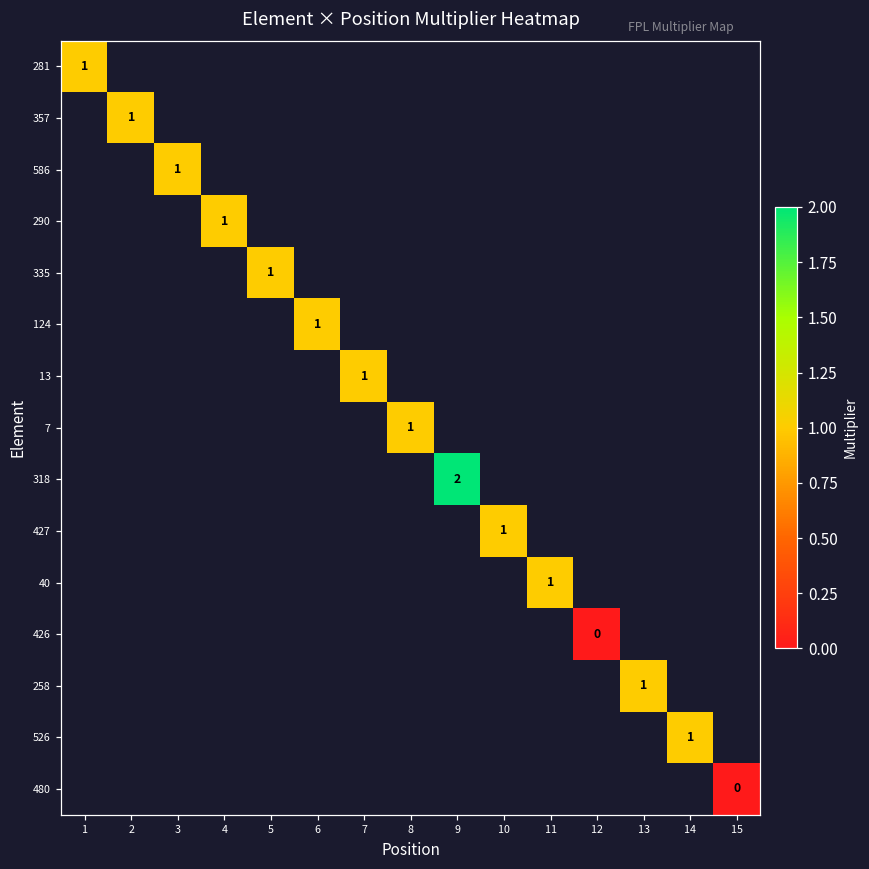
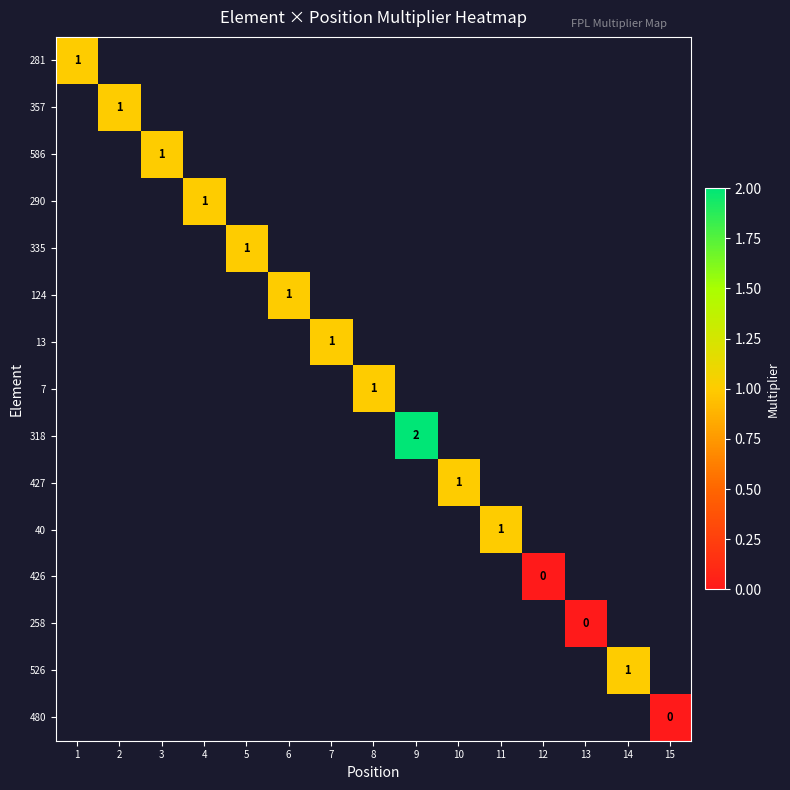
  {
    "281": {
      "1": 1
    },
    "357": {
      "2": 1
    },
    "586": {
      "3": 1
    },
    "290": {
      "4": 1
    },
    "335": {
      "5": 1
    },
    "124": {
      "6": 1
    },
    "13": {
      "7": 1
    },
    "7": {
      "8": 1
    },
    "318": {
      "9": 2
    },
    "427": {
      "10": 1
    },
    "40": {
      "11": 1
    },
    "426": {
      "12": 0
    },
    "258": {
-     "13": 1
+     "13": 0
    },
    "526": {
      "14": 1
    },
    "480": {
      "15": 0
    }
  }
